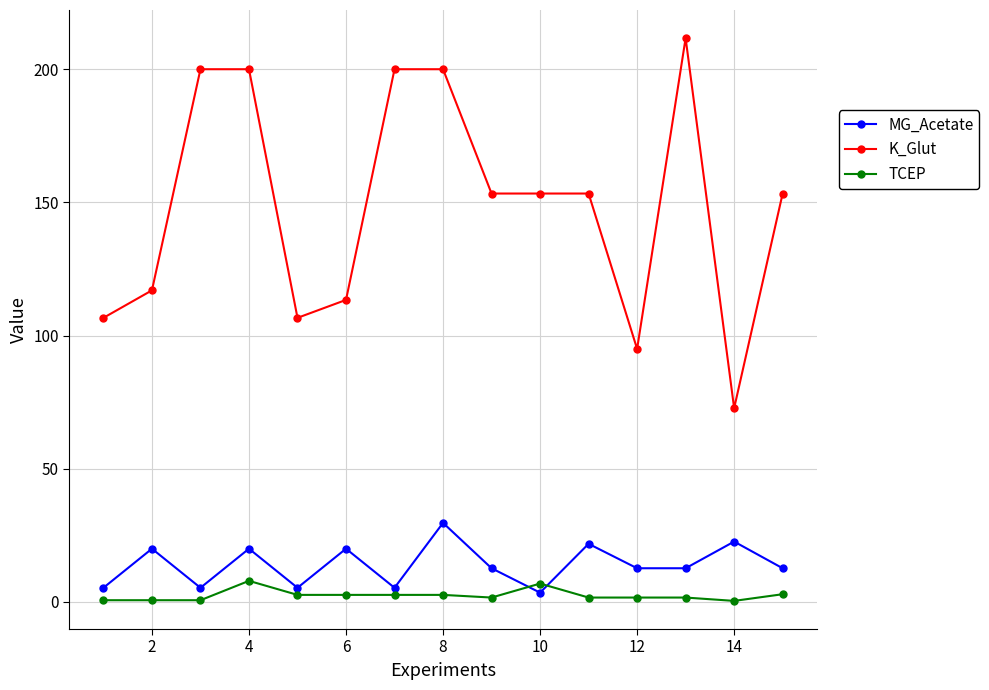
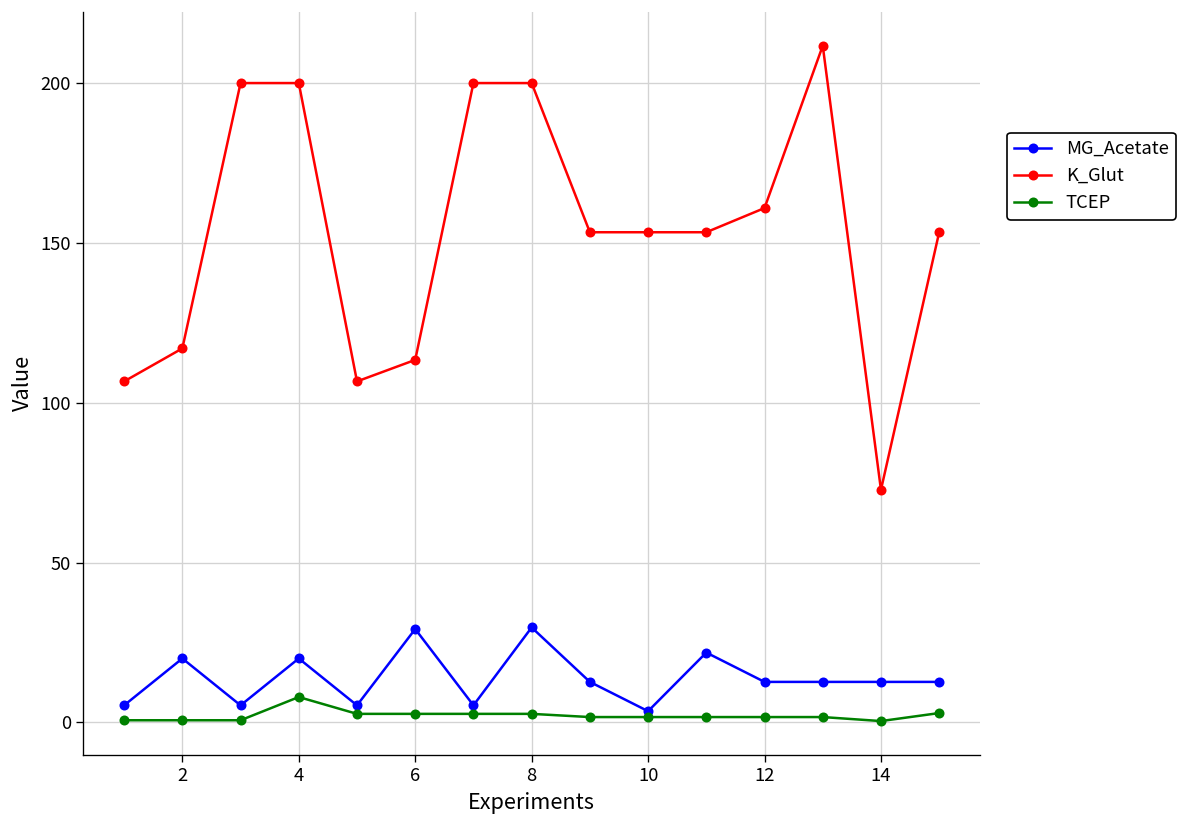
  {
    "MG_Acetate": {
      "2": 20,
      "4": 20,
-     "6": 20,
+     "6": 29,
      "8": 30,
      "10": 4,
      "12": 13,
-     "14": 23
+     "14": 13
    },
    "K_Glut": {
      "2": 117,
      "4": 200,
      "6": 113,
      "8": 200,
      "10": 153,
-     "12": 95,
+     "12": 161,
      "14": 73
    },
    "TCEP": {
      "2": 1,
      "4": 8,
      "6": 3,
      "8": 3,
-     "10": 7,
+     "10": 2,
      "12": 2,
      "14": 0
    }
  }
